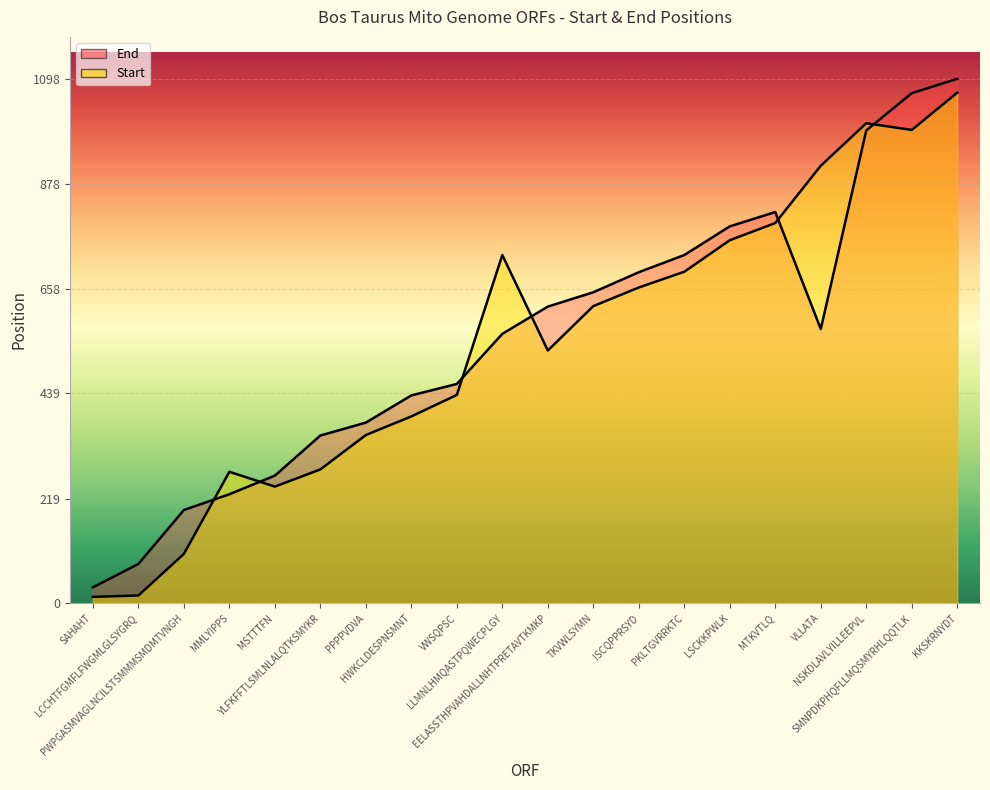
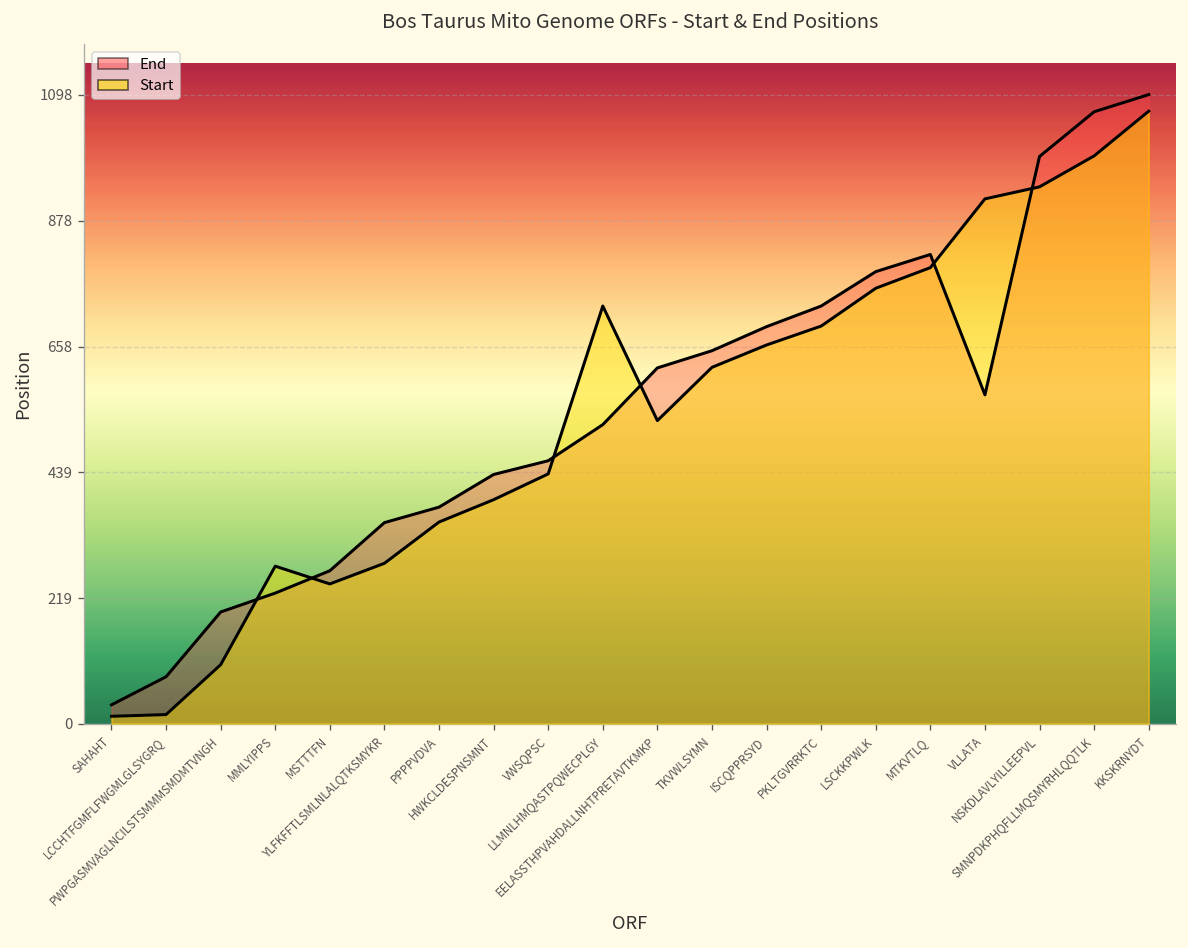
  {
    "End": {
      "SAHAHT": 30,
      "LCCHTFGMFLFWGMLGLSYGRQ": 80,
      "PWPGASMVAGLNCILSTSMMMSMDMTVNGH": 200,
      "MMLYIPPS": 230,
      "MSTTTFN": 270,
      "YLFKFFTLSMLNLALQTKSMYKR": 350,
      "PPPPVDVA": 380,
      "HWKCLDESPNSMNT": 440,
      "VWSQPSC": 460,
-     "LLMNLHMQASTPQWECPLGY": 560,
+     "LLMNLHMQASTPQWECPLGY": 520,
      "EELASSTHPVAHDALLNHTPRETAVTKMKP": 620,
      "TKVWLSYMN": 650,
      "ISCQPPRSYD": 690,
      "PKLTGVRRKTC": 730,
      "LSCKKPWLK": 790,
      "MTKVTLQ": 820,
      "VLLATA": 570,
      "NSKDLAVLYILLEEPVL": 990,
      "SMNPDKPHQFLLMQSMYRHLQQTLK": 1070,
      "KKSKRNYDT": 1100
    },
    "Start": {
      "SAHAHT": 10,
      "LCCHTFGMFLFWGMLGLSYGRQ": 20,
      "PWPGASMVAGLNCILSTSMMMSMDMTVNGH": 100,
      "MMLYIPPS": 280,
      "MSTTTFN": 240,
      "YLFKFFTLSMLNLALQTKSMYKR": 280,
      "PPPPVDVA": 350,
      "HWKCLDESPNSMNT": 390,
      "VWSQPSC": 440,
      "LLMNLHMQASTPQWECPLGY": 730,
      "EELASSTHPVAHDALLNHTPRETAVTKMKP": 530,
      "TKVWLSYMN": 620,
      "ISCQPPRSYD": 660,
      "PKLTGVRRKTC": 690,
      "LSCKKPWLK": 760,
      "MTKVTLQ": 800,
      "VLLATA": 920,
-     "NSKDLAVLYILLEEPVL": 1010,
+     "NSKDLAVLYILLEEPVL": 940,
      "SMNPDKPHQFLLMQSMYRHLQQTLK": 990,
      "KKSKRNYDT": 1070
    }
  }
